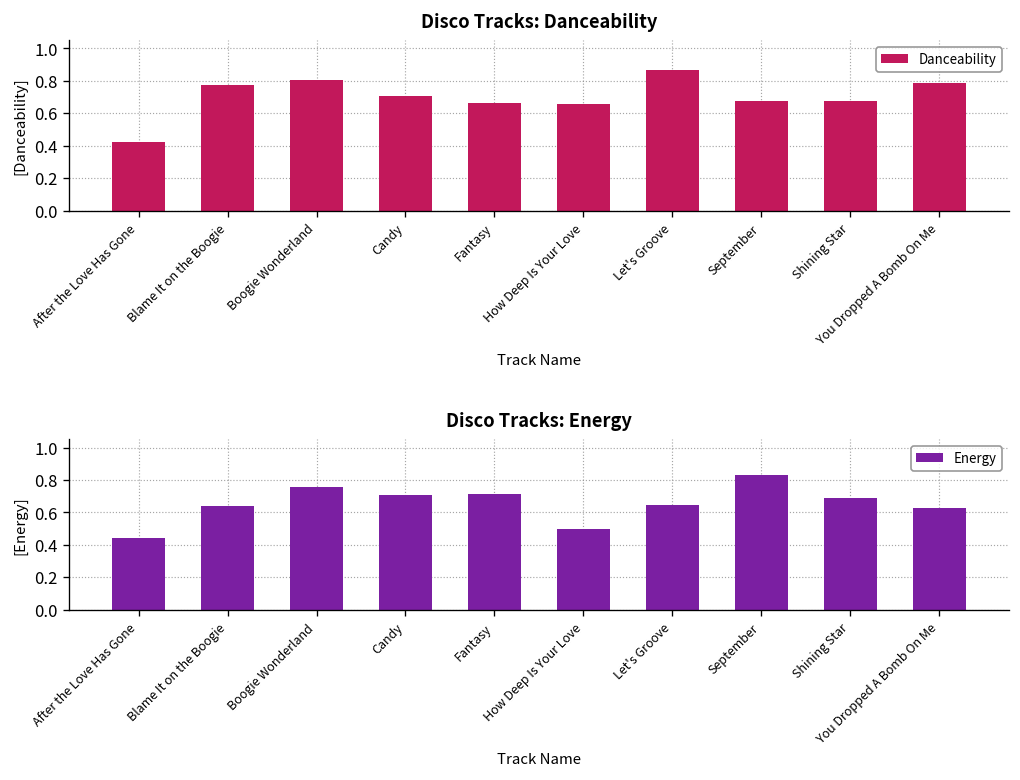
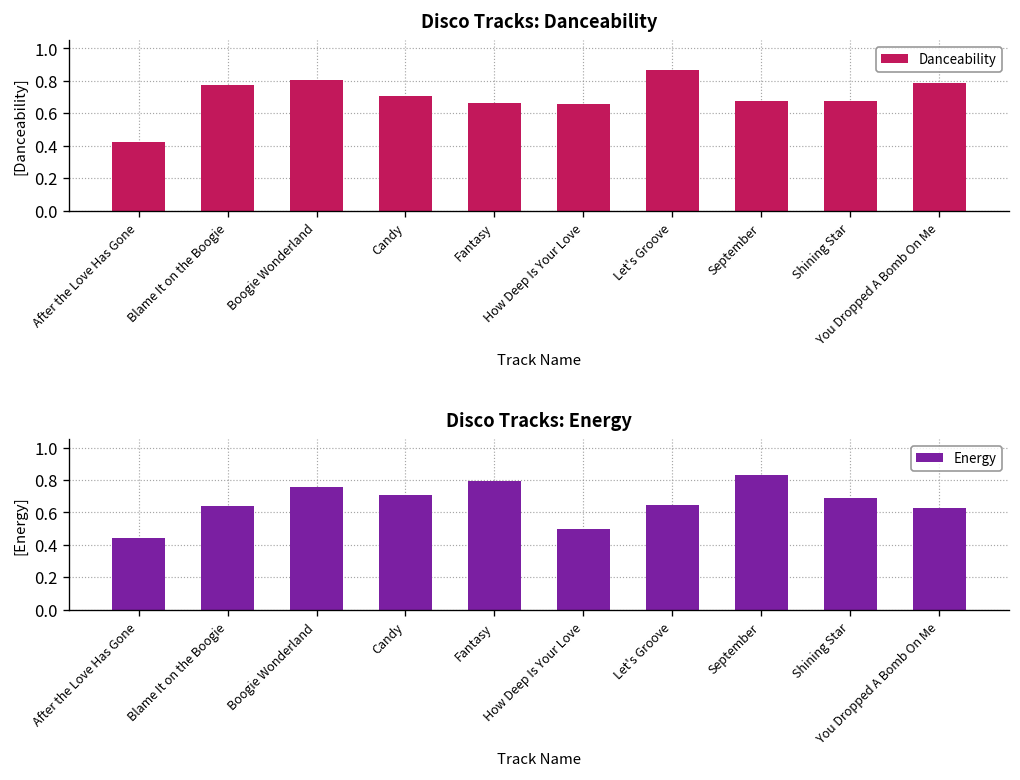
  {
    "Disco Tracks: Danceability": {
      "After the Love Has Gone": 0.42,
      "Blame It on the Boogie": 0.77,
      "Boogie Wonderland": 0.80,
      "Candy": 0.71,
      "Fantasy": 0.67,
      "How Deep Is Your Love": 0.66,
      "Let's Groove": 0.87,
      "September": 0.67,
      "Shining Star": 0.68,
      "You Dropped A Bomb On Me": 0.79
    },
    "Disco Tracks: Energy": {
      "After the Love Has Gone": 0.44,
      "Blame It on the Boogie": 0.64,
      "Boogie Wonderland": 0.76,
      "Candy": 0.71,
-     "Fantasy": 0.71,
+     "Fantasy": 0.79,
      "How Deep Is Your Love": 0.50,
      "Let's Groove": 0.65,
      "September": 0.83,
      "Shining Star": 0.69,
      "You Dropped A Bomb On Me": 0.63
    }
  }
